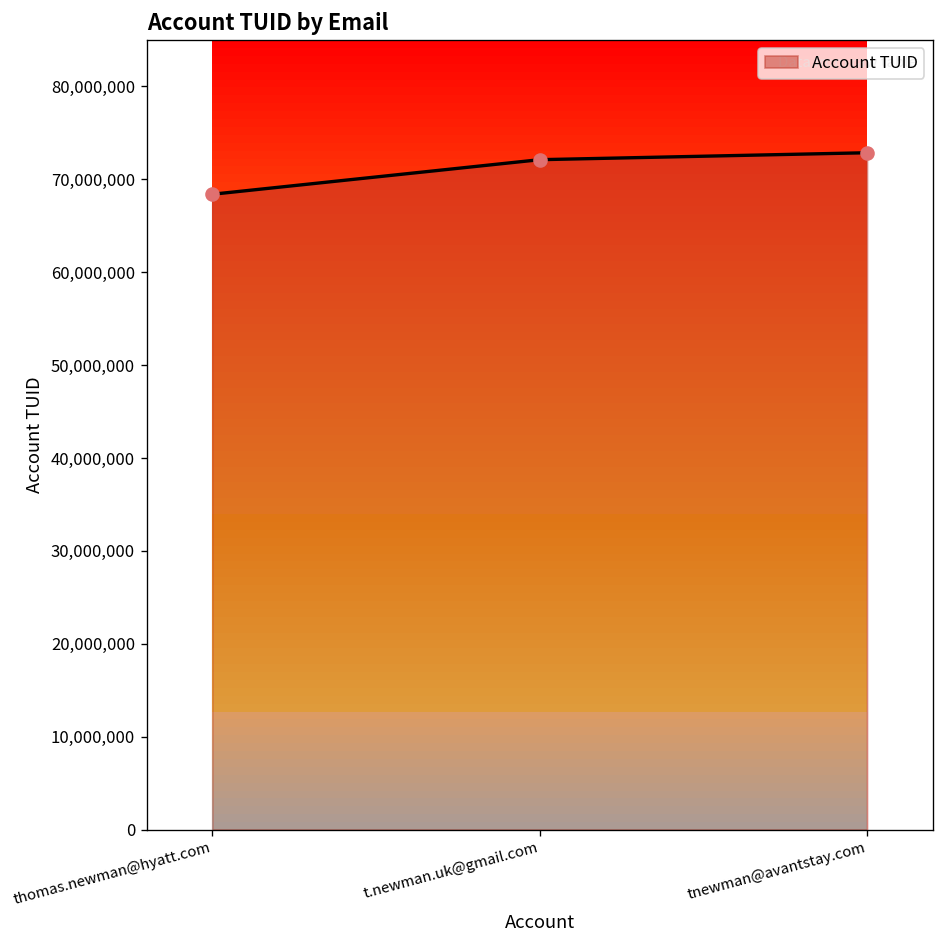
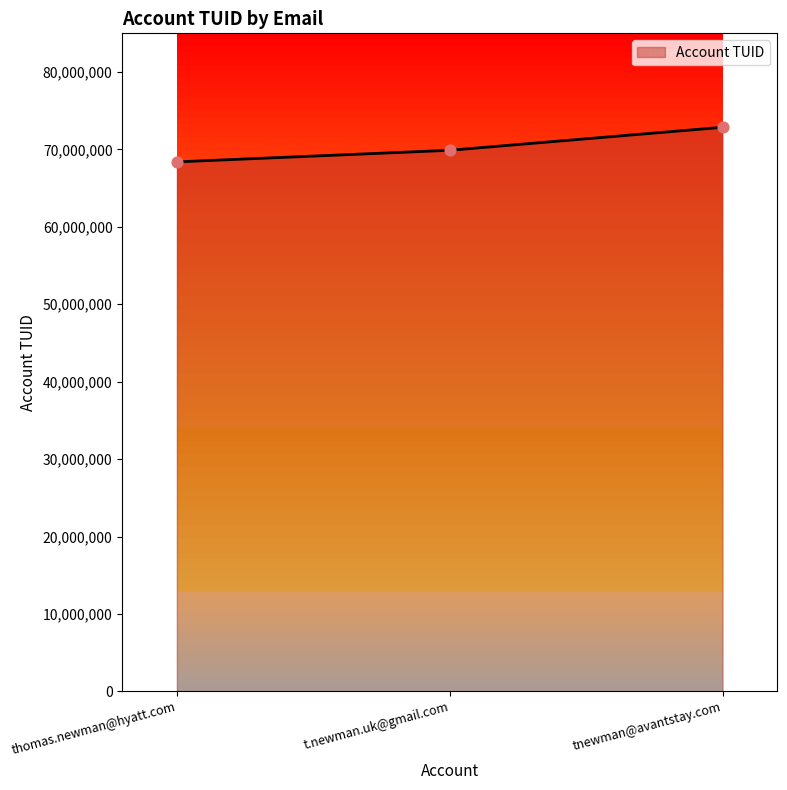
  {
    "thomas.newman@hyatt.com": "68,000,000",
-   "t.newman.uk@gmail.com": "72,000,000",
+   "t.newman.uk@gmail.com": "70,000,000",
    "tnewman@avantstay.com": "73,000,000"
  }
